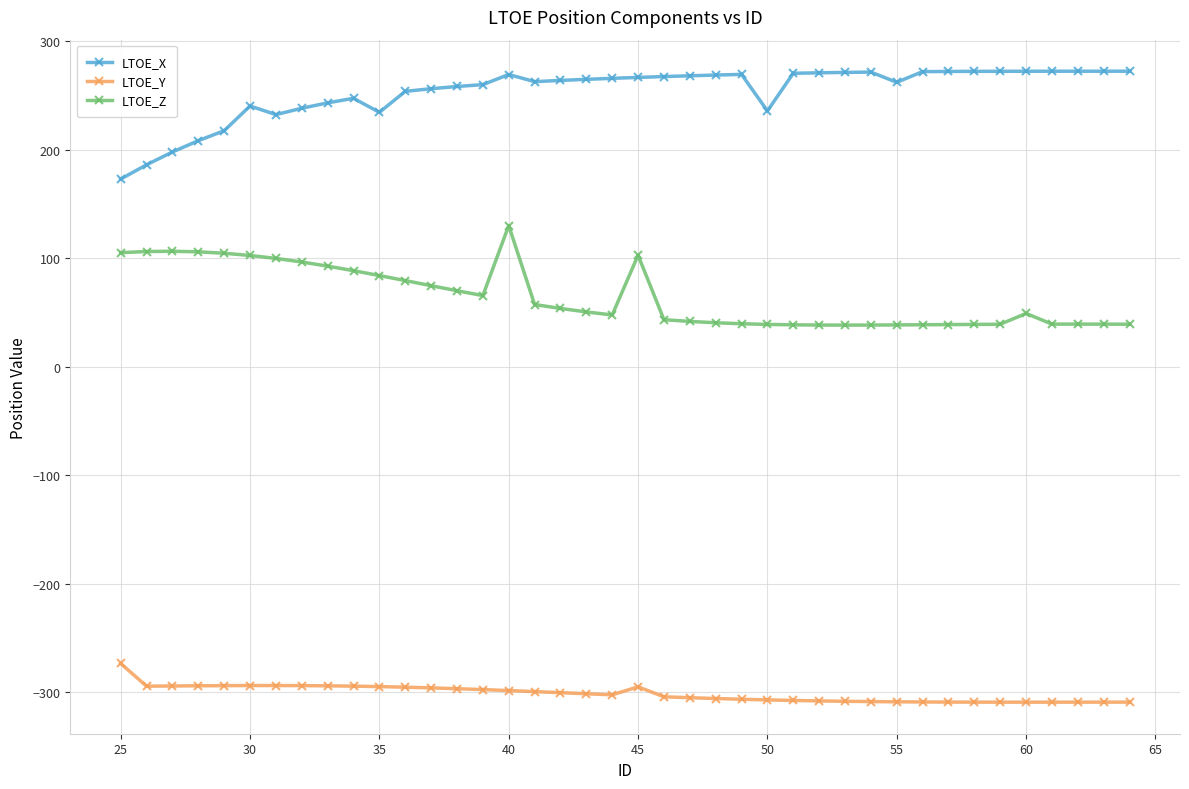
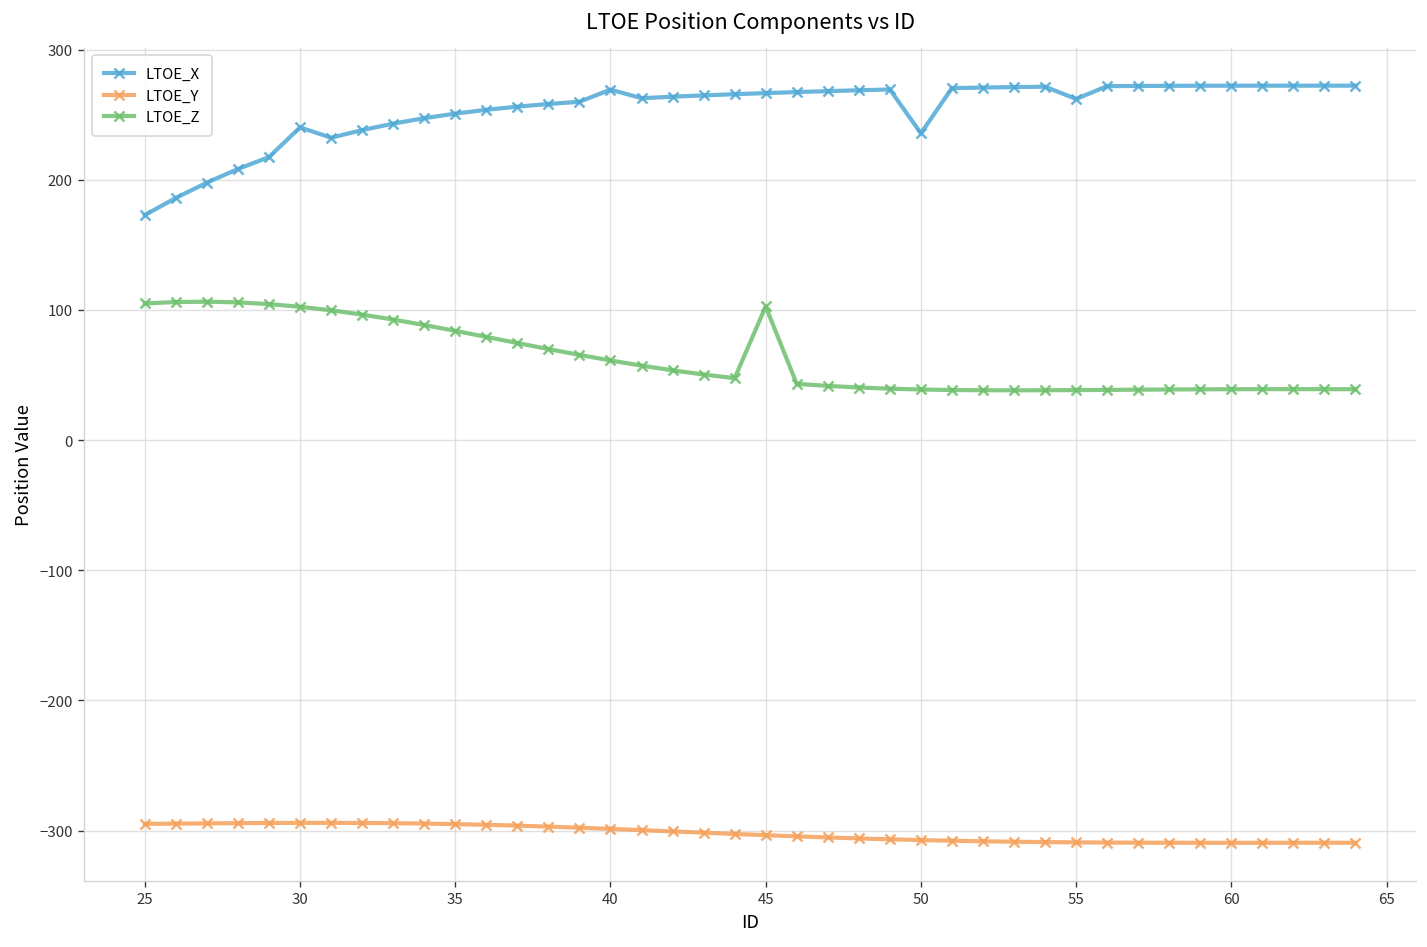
  {
    "LTOE_X": {
      "25": 173,
      "30": 240,
-     "35": 234,
+     "35": 251,
      "40": 269,
      "45": 267,
      "50": 236,
      "55": 262,
      "60": 272
    },
    "LTOE_Y": {
-     "25": -274,
+     "25": -295,
      "30": -294,
      "35": -295,
      "40": -299,
-     "45": -295,
+     "45": -303,
      "50": -307,
      "55": -309,
      "60": -309
    },
    "LTOE_Z": {
      "25": 105,
      "30": 102,
      "35": 84,
-     "40": 130,
+     "40": 61,
      "45": 103,
      "50": 39,
      "55": 38,
-     "60": 49
+     "60": 39
    }
  }
